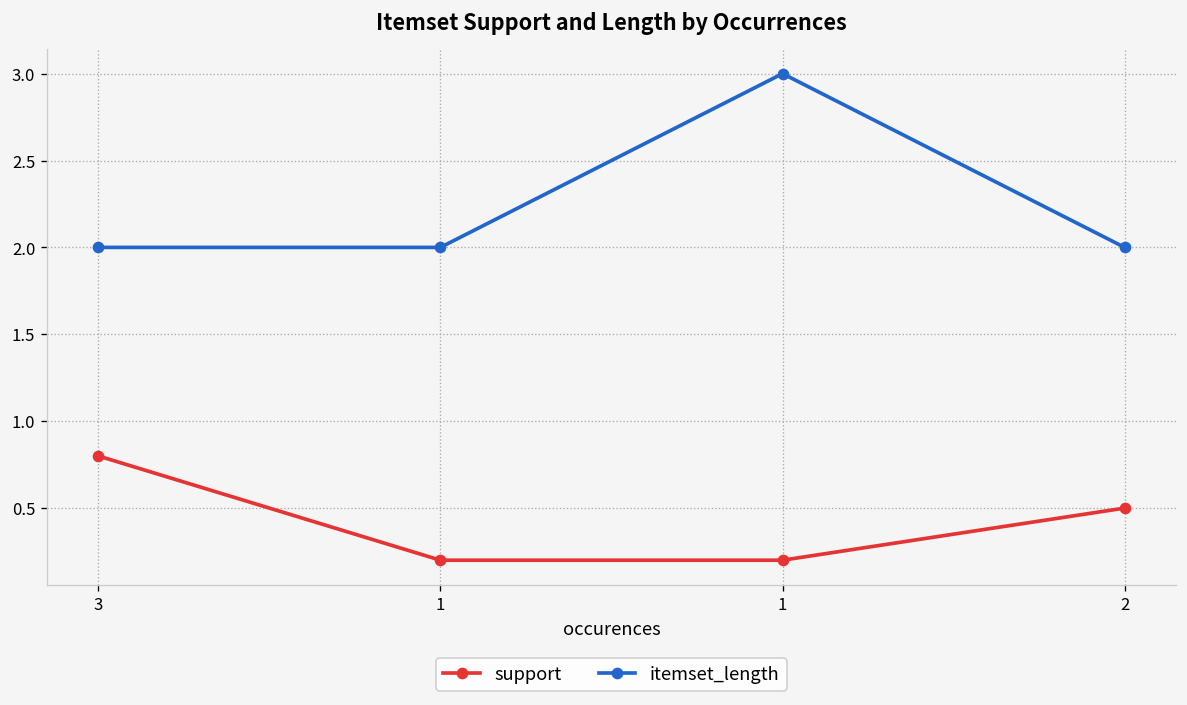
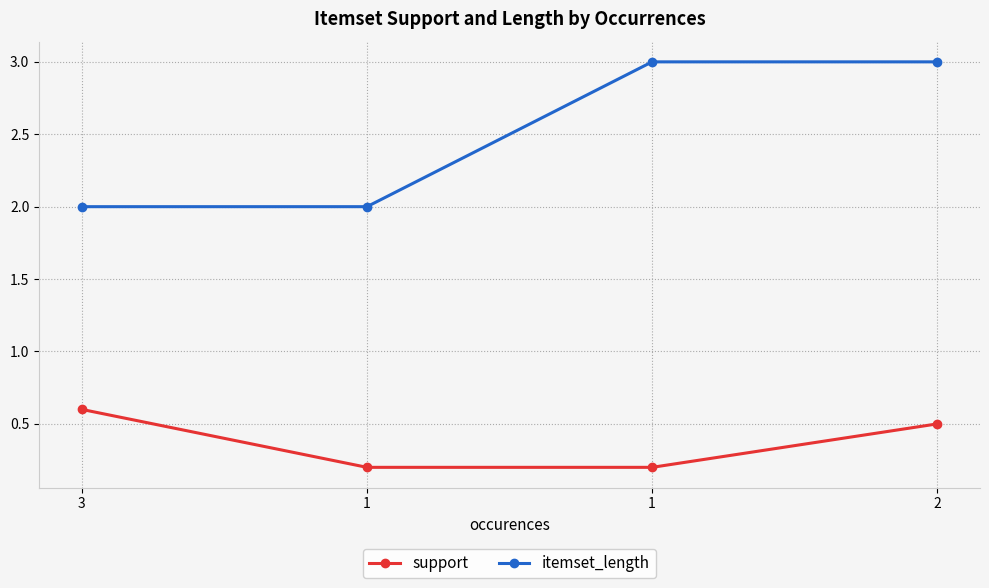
  {
    "support": {
-     "3": 0.8,
+     "3": 0.6,
      "2": 0.5
    },
    "itemset_length": {
      "3": 2,
-     "2": 2
+     "2": 3
    }
  }
